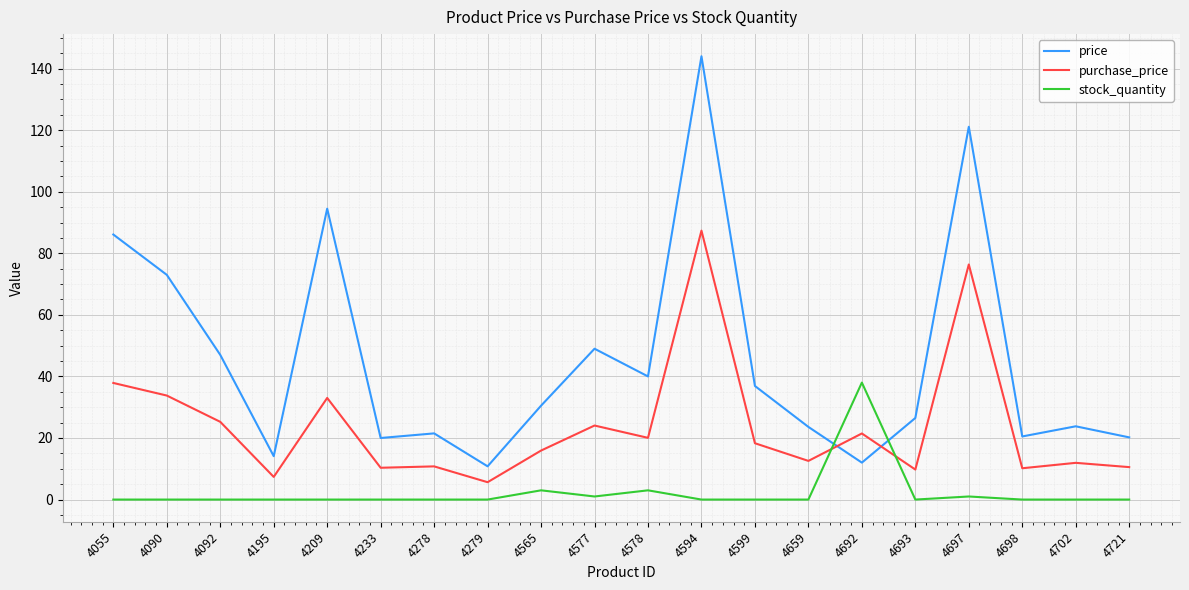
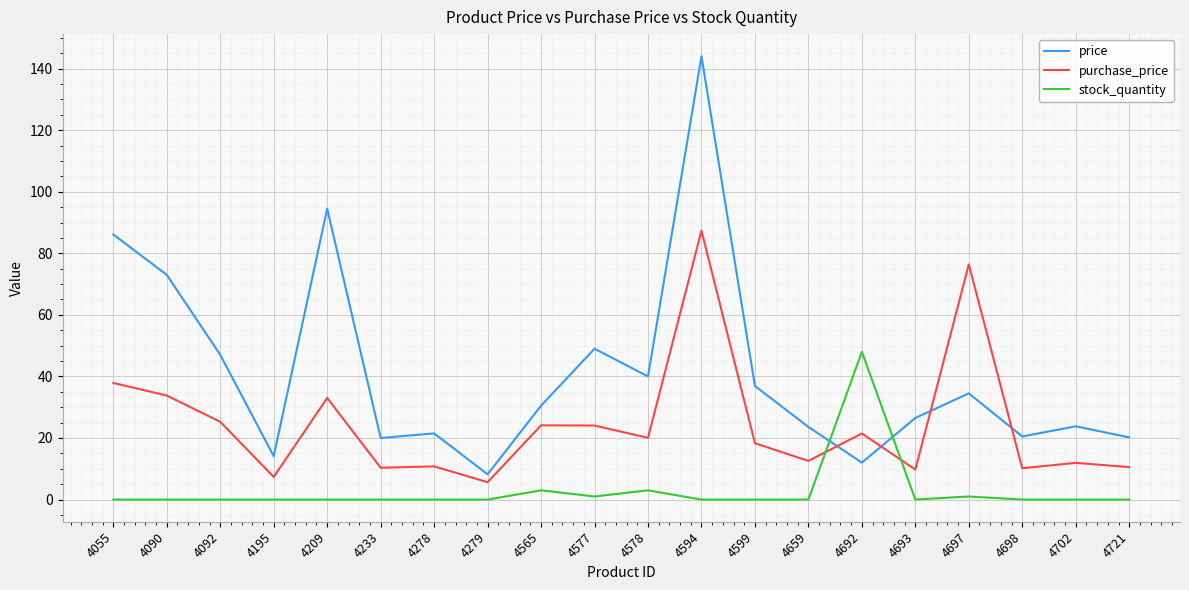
  {
    "price": {
      "4055": 86,
      "4090": 73,
      "4092": 47,
      "4195": 14,
      "4209": 95,
      "4233": 20,
      "4278": 22,
-     "4279": 11,
+     "4279": 8,
      "4565": 31,
      "4577": 49,
      "4578": 40,
      "4594": 144,
      "4599": 37,
      "4659": 24,
      "4692": 12,
      "4693": 27,
-     "4697": 121,
+     "4697": 35,
      "4698": 21,
      "4702": 24,
      "4721": 20
    },
    "purchase_price": {
      "4055": 38,
      "4090": 34,
      "4092": 25,
      "4195": 7,
      "4209": 33,
      "4233": 10,
      "4278": 11,
      "4279": 6,
-     "4565": 16,
+     "4565": 24,
      "4577": 24,
      "4578": 20,
      "4594": 87,
      "4599": 18,
      "4659": 13,
      "4692": 21,
      "4693": 10,
      "4697": 76,
      "4698": 10,
      "4702": 12,
      "4721": 11
    },
    "stock_quantity": {
      "4055": 0,
      "4090": 0,
      "4092": 0,
      "4195": 0,
      "4209": 0,
      "4233": 0,
      "4278": 0,
      "4279": 0,
      "4565": 3,
      "4577": 1,
      "4578": 3,
      "4594": 0,
      "4599": 0,
      "4659": 0,
-     "4692": 38,
+     "4692": 48,
      "4693": 0,
      "4697": 1,
      "4698": 0,
      "4702": 0,
      "4721": 0
    }
  }
